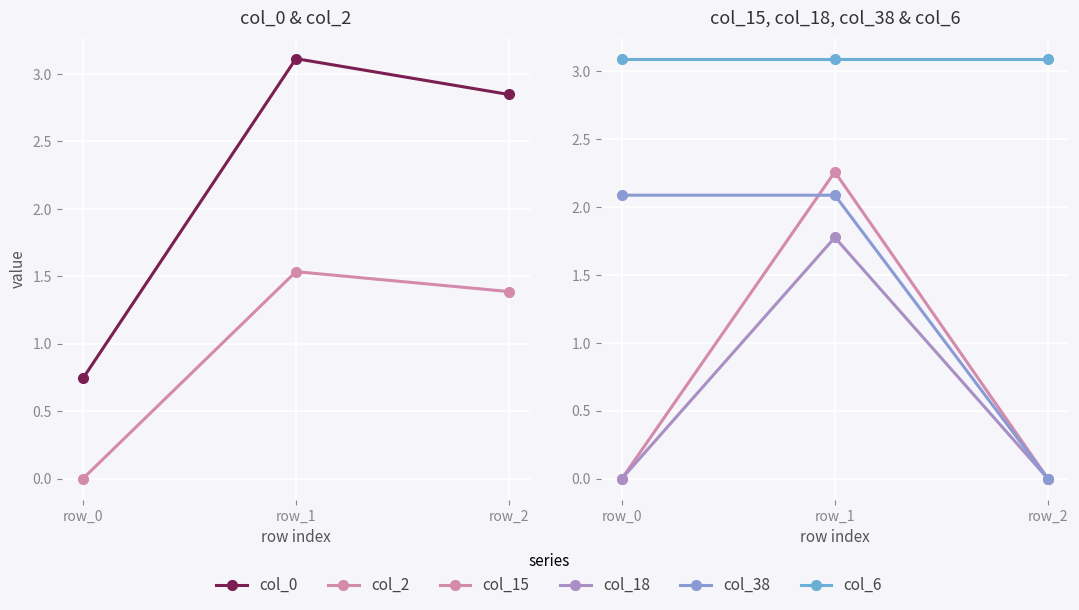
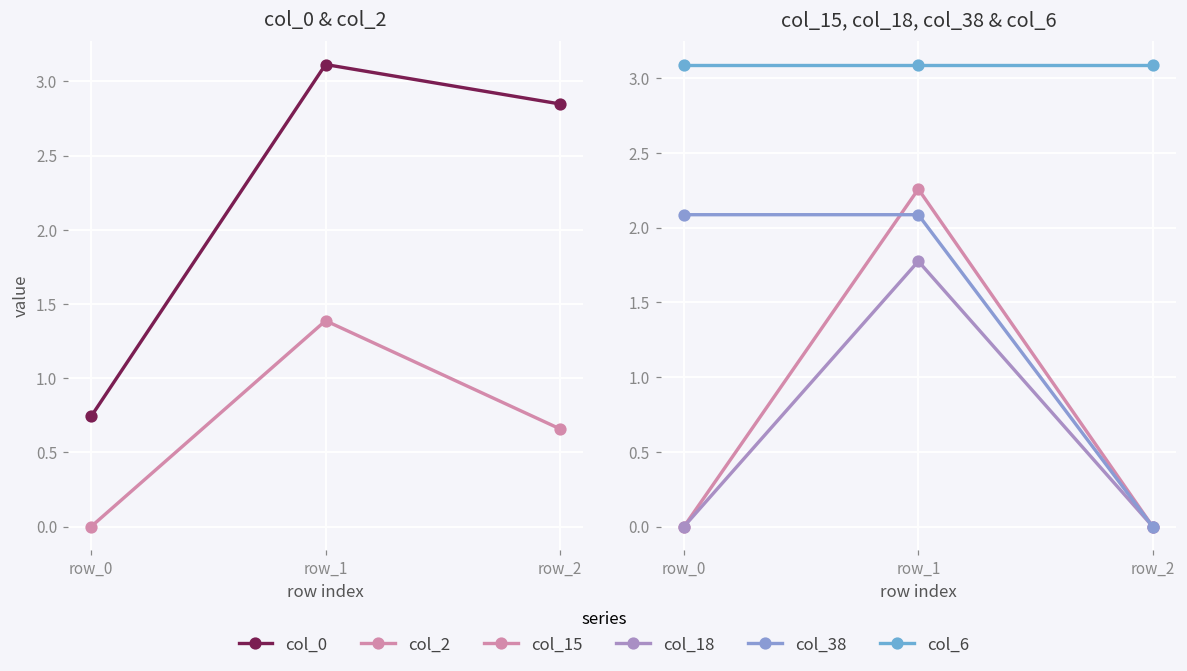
  {
    "col_0 & col_2": {
      "col_0": {
        "row_0": 0.74,
        "row_1": 3.11,
        "row_2": 2.85
      },
      "col_2": {
        "row_0": 0.00,
-       "row_1": 1.53,
-       "row_2": 1.39
+       "row_1": 1.39,
+       "row_2": 0.66
      }
    }
  }
